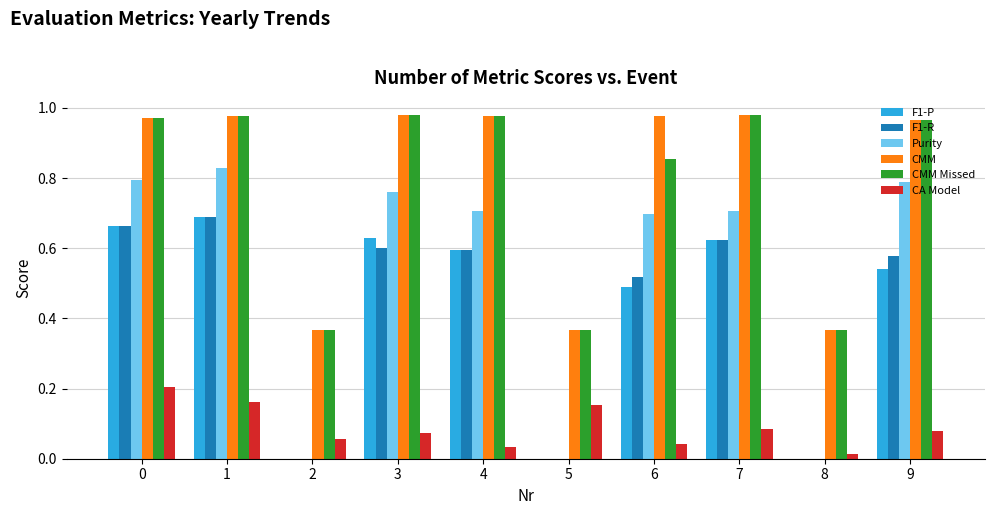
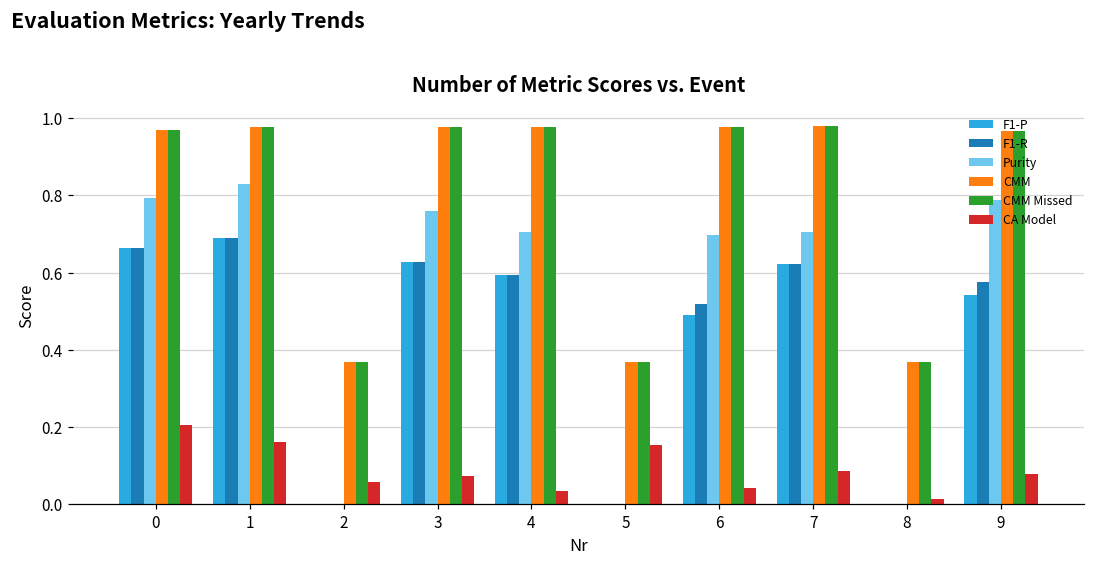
  {
    "F1-P": {
      "0": 0.66,
      "1": 0.69,
      "2": 0.00,
      "3": 0.63,
      "4": 0.59,
      "5": 0.00,
      "6": 0.49,
      "7": 0.62,
      "8": 0.00,
      "9": 0.54
    },
    "F1-R": {
      "0": 0.66,
      "1": 0.69,
      "2": 0.00,
-     "3": 0.60,
+     "3": 0.63,
      "4": 0.59,
      "5": 0.00,
      "6": 0.52,
      "7": 0.62,
      "8": 0.00,
      "9": 0.58
    },
    "Purity": {
      "0": 0.79,
      "1": 0.83,
      "2": 0.00,
      "3": 0.76,
      "4": 0.71,
      "5": 0.00,
      "6": 0.70,
      "7": 0.71,
      "8": 0.00,
      "9": 0.79
    },
    "CMM": {
      "0": 0.97,
      "1": 0.98,
      "2": 0.37,
      "3": 0.98,
      "4": 0.98,
      "5": 0.37,
      "6": 0.98,
      "7": 0.98,
      "8": 0.37,
      "9": 0.97
    },
    "CMM Missed": {
      "0": 0.97,
      "1": 0.98,
      "2": 0.37,
      "3": 0.98,
      "4": 0.98,
      "5": 0.37,
-     "6": 0.85,
+     "6": 0.98,
      "7": 0.98,
      "8": 0.37,
      "9": 0.97
    },
    "CA Model": {
      "0": 0.21,
      "1": 0.16,
      "2": 0.06,
      "3": 0.07,
      "4": 0.03,
      "5": 0.15,
      "6": 0.04,
      "7": 0.09,
      "8": 0.01,
      "9": 0.08
    }
  }
